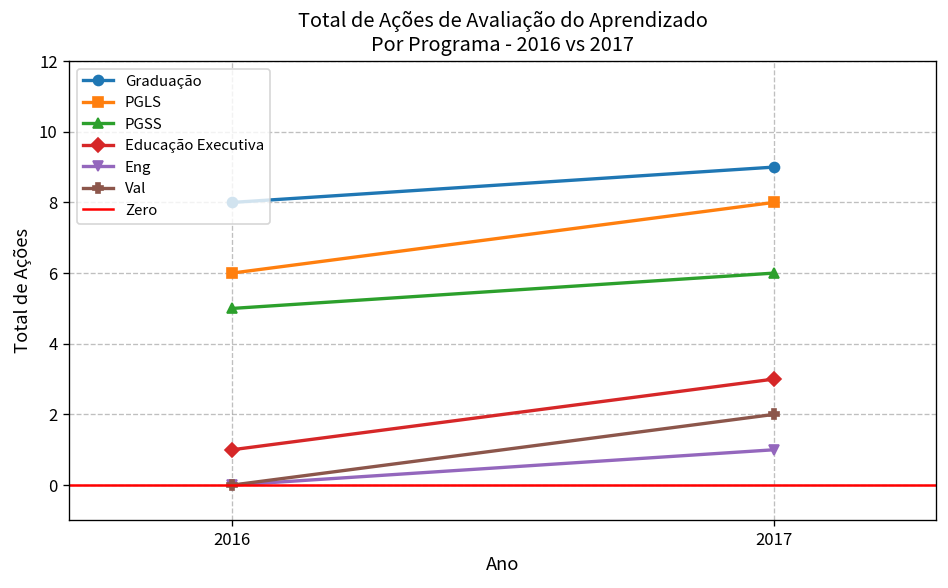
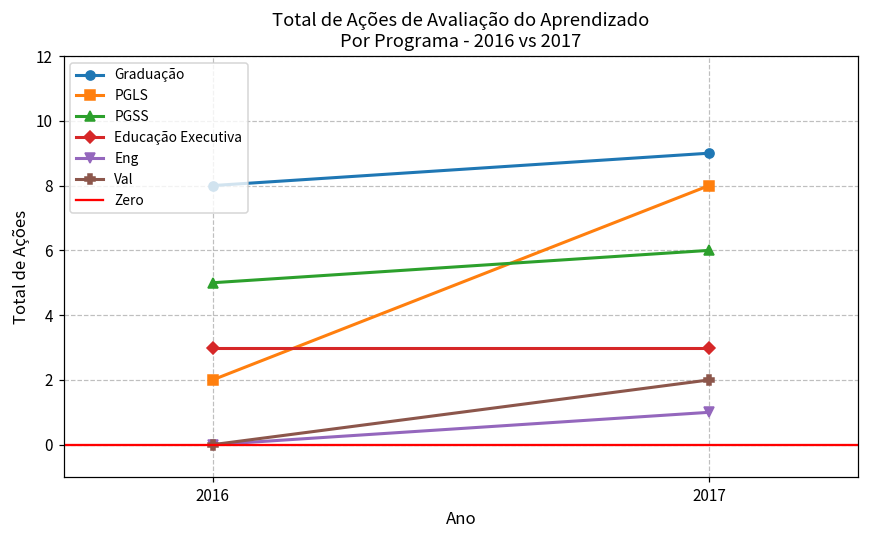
  {
    "Graduação": {
      "2017": 9
    },
    "PGLS": {
-     "2016": 6,
+     "2016": 2,
      "2017": 8
    },
    "PGSS": {
      "2016": 5,
      "2017": 6
    },
    "Educação Executiva": {
-     "2016": 1,
+     "2016": 3,
      "2017": 3
    },
    "Eng": {
      "2017": 1
    },
    "Val": {
      "2017": 2
    }
  }
